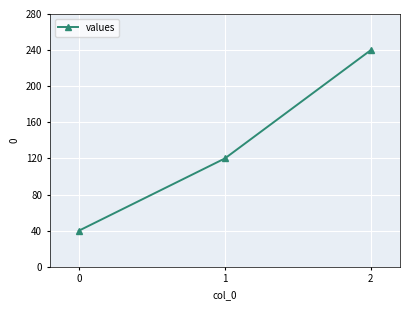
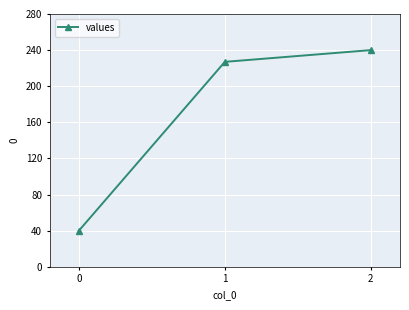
  {
    "0": 40,
-   "1": 120,
+   "1": 230,
    "2": 240
  }
